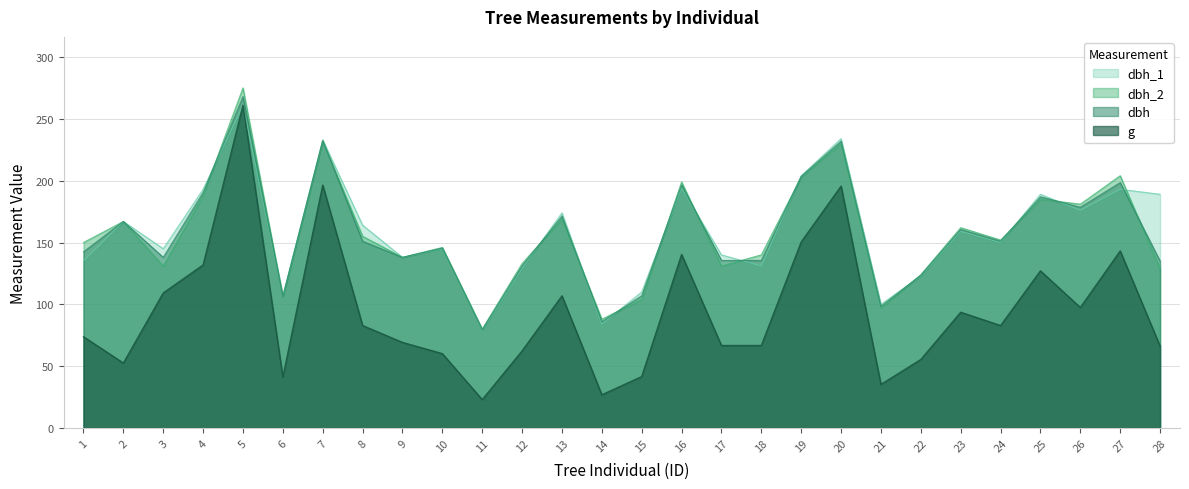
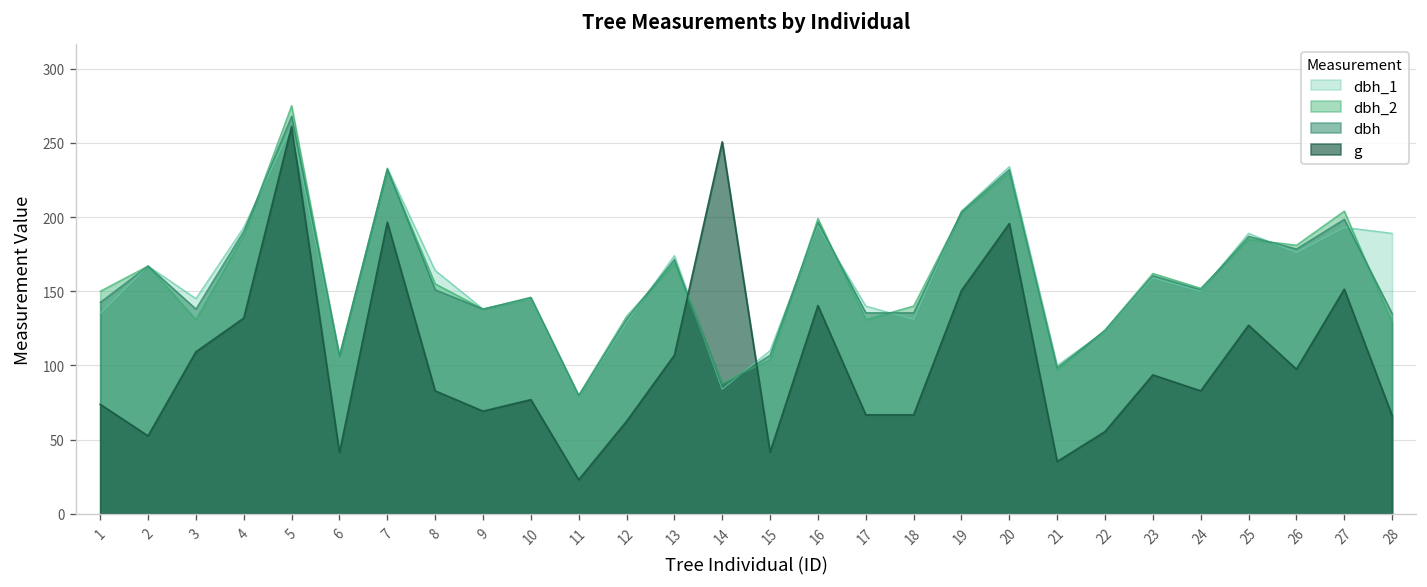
  {
    "dbh_1": {
      "1": 135,
      "3": 145,
      "4": 193,
      "8": 164,
      "13": 174,
      "15": 110,
      "16": 194,
      "17": 140,
      "18": 131,
      "26": 176,
      "27": 193,
      "28": 189
    },
    "g": {
      "1": 74,
      "2": 53,
      "3": 109,
      "4": 132,
      "6": 41,
      "7": 196,
      "8": 83,
      "9": 69,
-     "10": 60,
+     "10": 77,
      "11": 23,
      "12": 62,
      "13": 107,
-     "14": 27,
+     "14": 251,
      "15": 42,
      "16": 140,
      "17": 67,
      "18": 67,
      "19": 150,
      "20": 196,
      "21": 35,
      "22": 55,
      "23": 94,
      "24": 83,
      "25": 127,
      "26": 97,
-     "27": 143,
+     "27": 151,
      "28": 66
    }
  }
